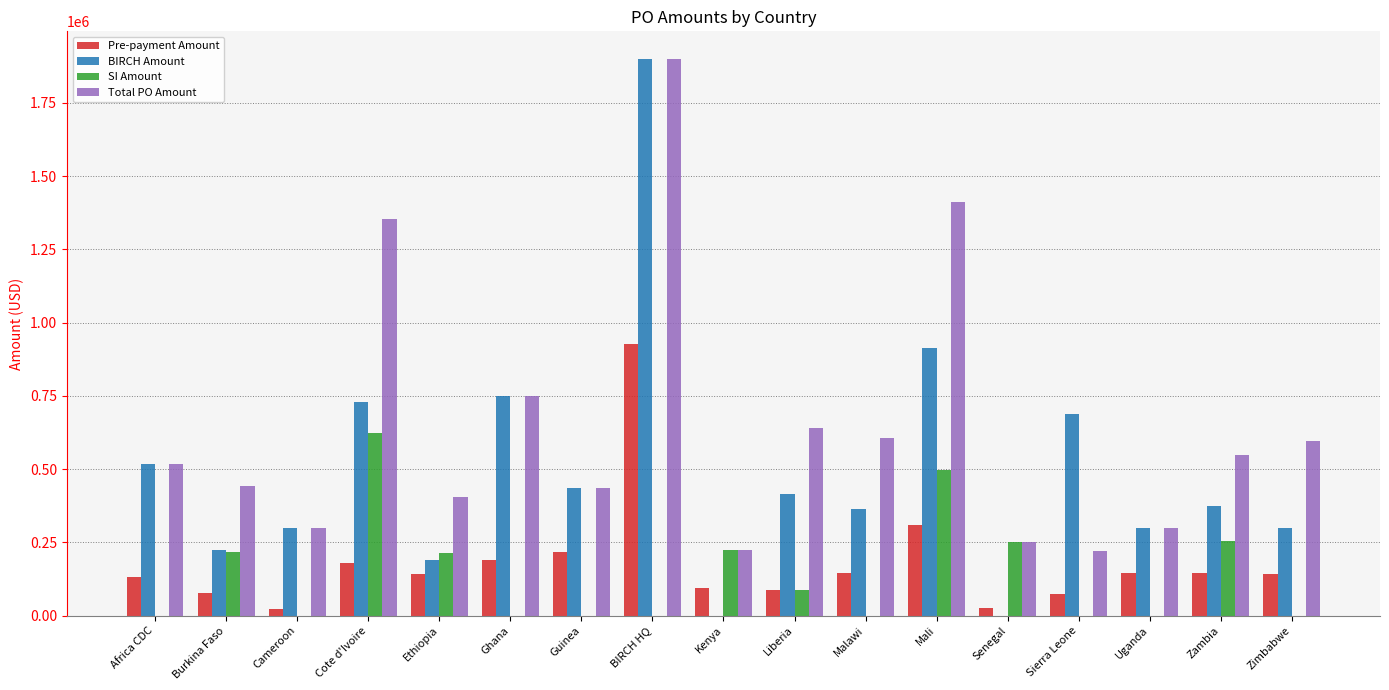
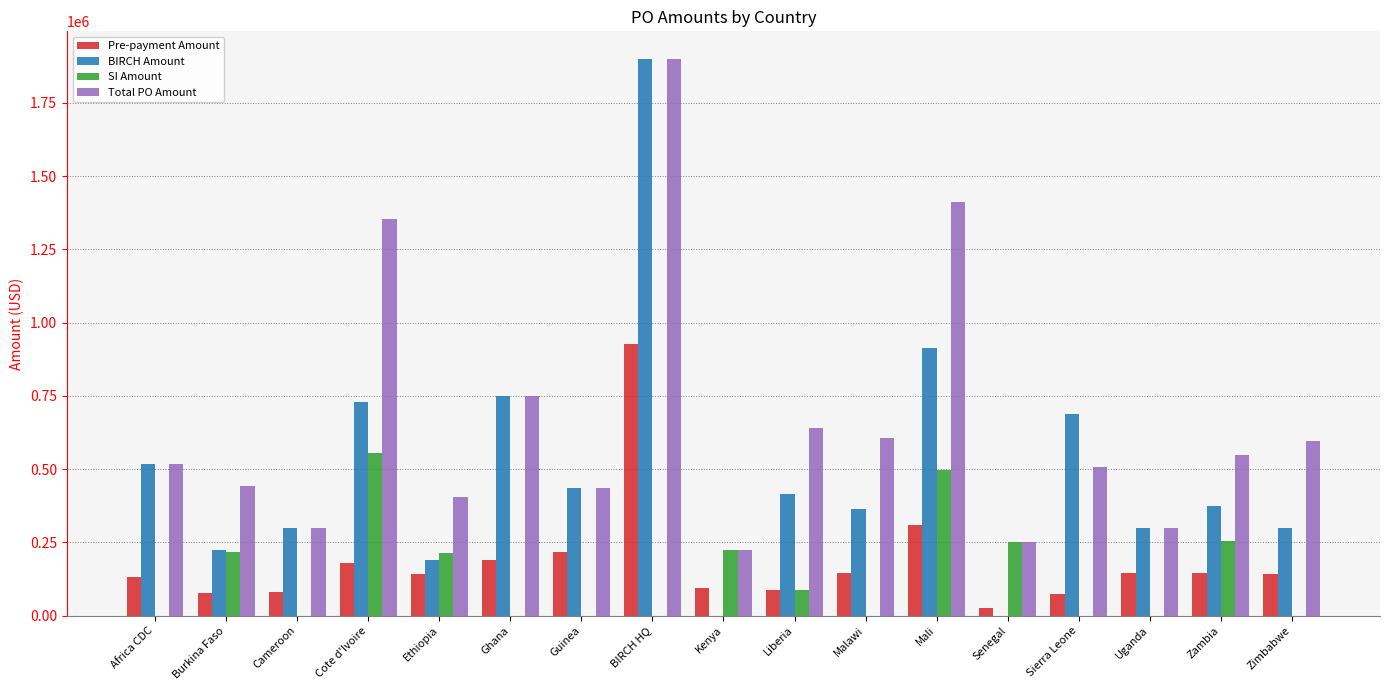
  {
    "Pre-payment Amount": {
      "Africa CDC": 130000,
      "Burkina Faso": 80000,
-     "Cameroon": 20000,
+     "Cameroon": 80000,
      "Cote d'Ivoire": 180000,
      "Ethiopia": 140000,
      "Ghana": 190000,
      "Guinea": 220000,
      "BIRCH HQ": 930000,
      "Kenya": 100000,
      "Liberia": 90000,
      "Malawi": 150000,
      "Mali": 310000,
      "Senegal": 30000,
      "Sierra Leone": 80000,
      "Uganda": 140000,
      "Zambia": 140000,
      "Zimbabwe": 140000
    },
    "BIRCH Amount": {
      "Africa CDC": 520000,
      "Burkina Faso": 220000,
      "Cameroon": 300000,
      "Cote d'Ivoire": 730000,
      "Ethiopia": 190000,
      "Ghana": 750000,
      "Guinea": 440000,
      "BIRCH HQ": 1900000,
      "Kenya": 0,
      "Liberia": 410000,
      "Malawi": 360000,
      "Mali": 910000,
      "Senegal": 0,
      "Sierra Leone": 690000,
      "Uganda": 300000,
      "Zambia": 370000,
      "Zimbabwe": 300000
    },
    "SI Amount": {
      "Africa CDC": 0,
      "Burkina Faso": 220000,
      "Cameroon": 0,
-     "Cote d'Ivoire": 620000,
+     "Cote d'Ivoire": 560000,
      "Ethiopia": 210000,
      "Ghana": 0,
      "Guinea": 0,
      "BIRCH HQ": 0,
      "Kenya": 230000,
      "Liberia": 90000,
      "Malawi": 0,
      "Mali": 500000,
      "Senegal": 250000,
      "Sierra Leone": 0,
      "Uganda": 0,
      "Zambia": 250000,
      "Zimbabwe": 0
    },
    "Total PO Amount": {
      "Africa CDC": 520000,
      "Burkina Faso": 440000,
      "Cameroon": 300000,
      "Cote d'Ivoire": 1350000,
      "Ethiopia": 400000,
      "Ghana": 750000,
      "Guinea": 440000,
      "BIRCH HQ": 1900000,
      "Kenya": 230000,
      "Liberia": 640000,
      "Malawi": 600000,
      "Mali": 1410000,
      "Senegal": 250000,
-     "Sierra Leone": 220000,
+     "Sierra Leone": 510000,
      "Uganda": 300000,
      "Zambia": 550000,
      "Zimbabwe": 600000
    }
  }
